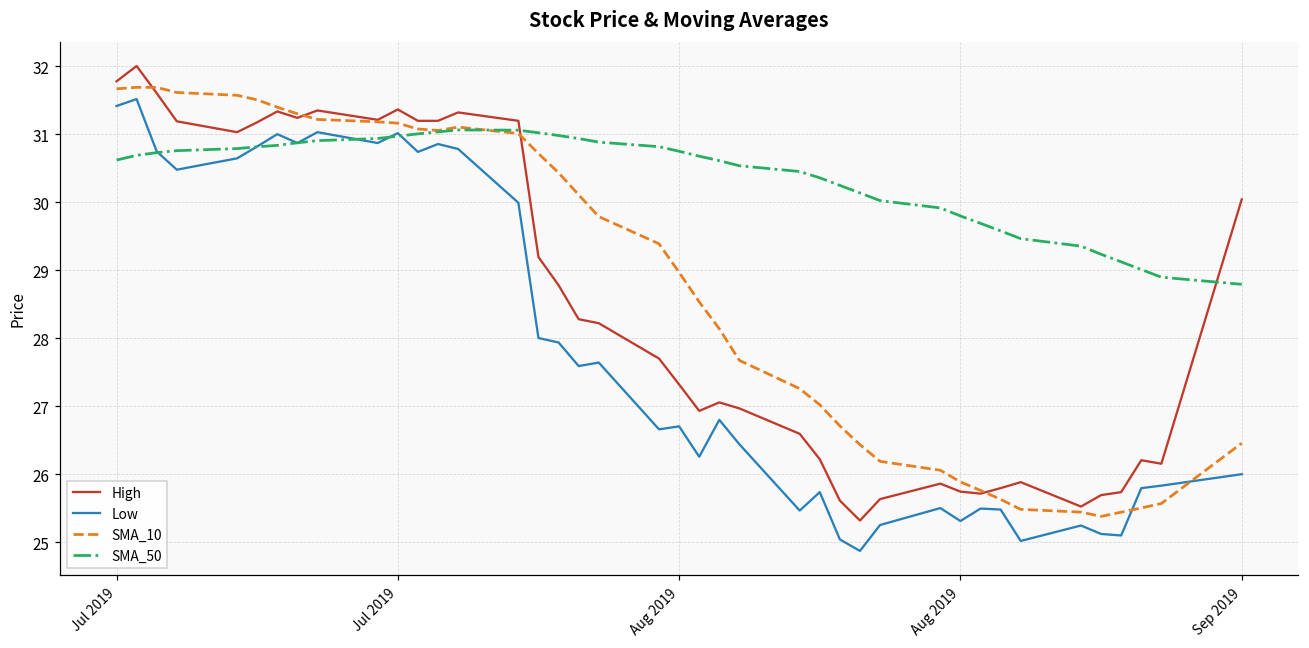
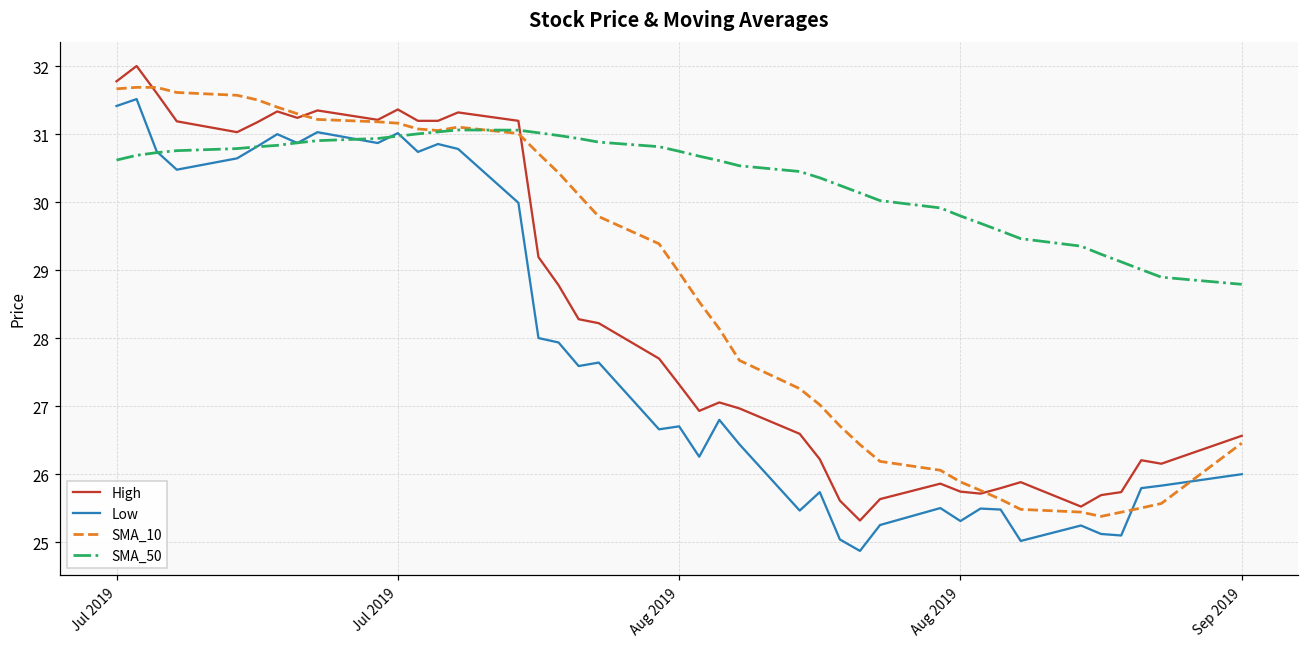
  {
    "High": {
-     "Sep 2019": 30.0
+     "Sep 2019": 26.6
    },
    "Low": {
      "Sep 2019": 26.0
    },
    "SMA_10": {
      "Sep 2019": 26.5
    },
    "SMA_50": {
      "Sep 2019": 28.8
    }
  }
